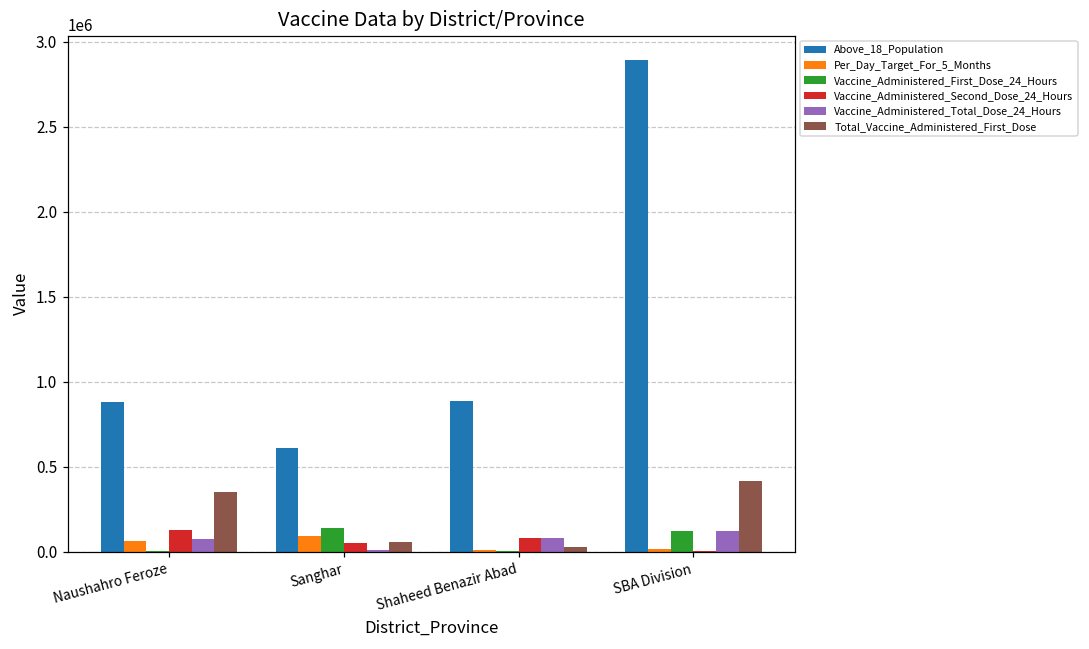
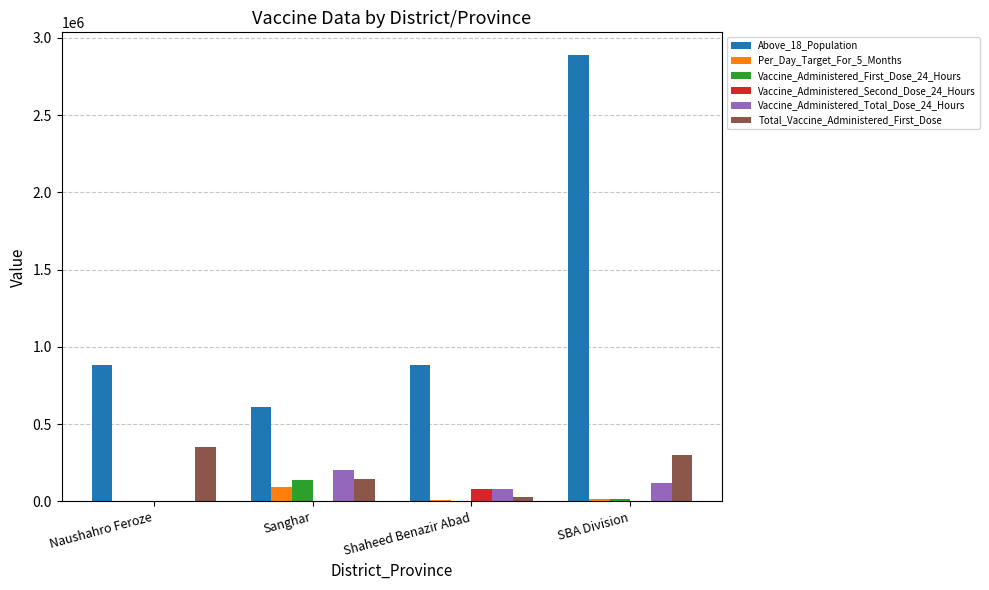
  {
    "Above_18_Population": {
      "Naushahro Feroze": 880000,
      "Sanghar": 610000,
      "Shaheed Benazir Abad": 890000,
      "SBA Division": 2890000
    },
    "Per_Day_Target_For_5_Months": {
-     "Naushahro Feroze": 60000,
+     "Naushahro Feroze": 0,
      "Sanghar": 90000,
      "SBA Division": 20000
    },
    "Vaccine_Administered_First_Dose_24_Hours": {
      "Sanghar": 140000,
-     "SBA Division": 120000
+     "SBA Division": 10000
    },
    "Vaccine_Administered_Second_Dose_24_Hours": {
-     "Naushahro Feroze": 130000,
-     "Sanghar": 50000,
+     "Naushahro Feroze": 0,
+     "Sanghar": 0,
      "Shaheed Benazir Abad": 80000
    },
    "Vaccine_Administered_Total_Dose_24_Hours": {
-     "Naushahro Feroze": 80000,
-     "Sanghar": 10000,
+     "Naushahro Feroze": 0,
+     "Sanghar": 200000,
      "Shaheed Benazir Abad": 80000,
      "SBA Division": 120000
    },
    "Total_Vaccine_Administered_First_Dose": {
      "Naushahro Feroze": 350000,
-     "Sanghar": 60000,
+     "Sanghar": 150000,
      "Shaheed Benazir Abad": 30000,
-     "SBA Division": 410000
+     "SBA Division": 300000
    }
  }
